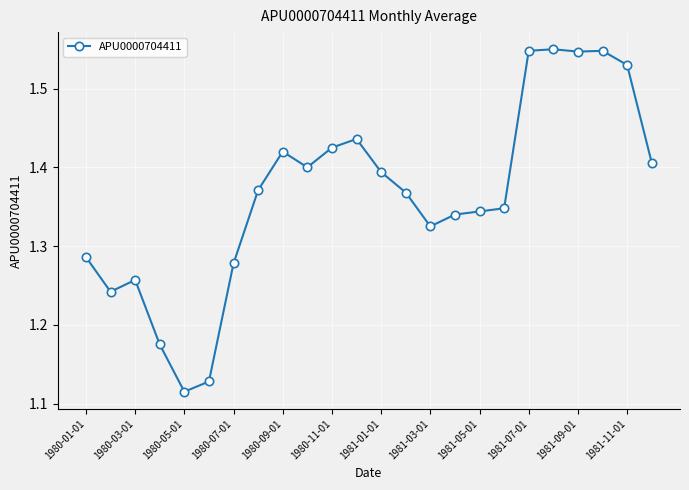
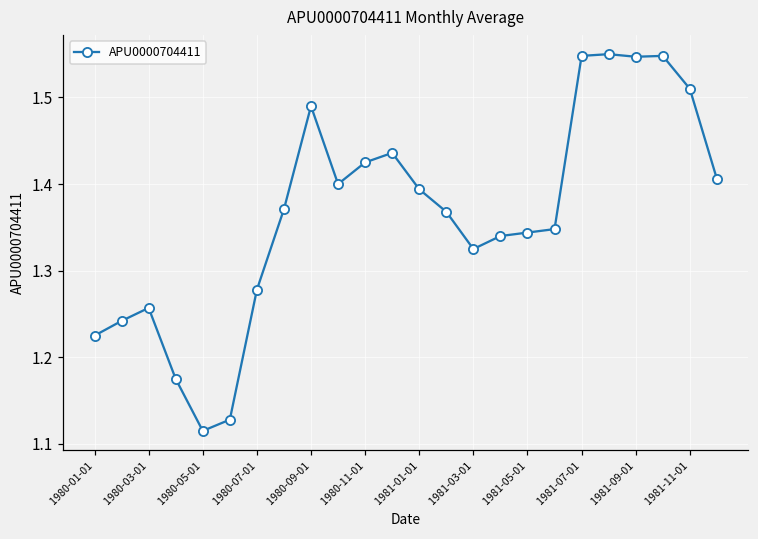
  {
-   "1980-01-01": 1.29,
+   "1980-01-01": 1.23,
    "1980-03-01": 1.26,
    "1980-05-01": 1.12,
    "1980-07-01": 1.28,
-   "1980-09-01": 1.42,
+   "1980-09-01": 1.49,
    "1980-11-01": 1.43,
    "1981-01-01": 1.39,
    "1981-03-01": 1.33,
    "1981-05-01": 1.34,
    "1981-07-01": 1.55,
    "1981-09-01": 1.55,
-   "1981-11-01": 1.53
+   "1981-11-01": 1.51
  }
